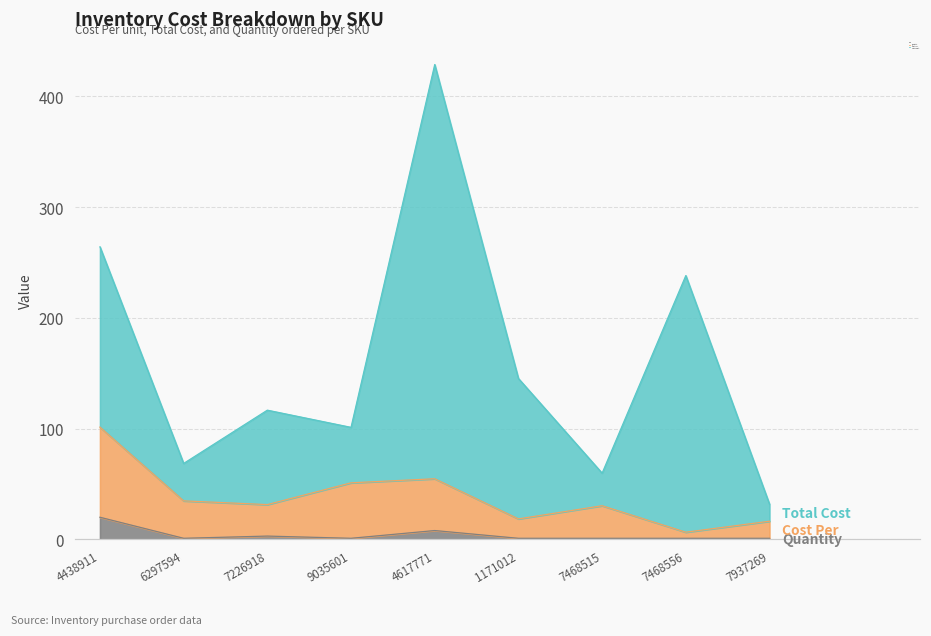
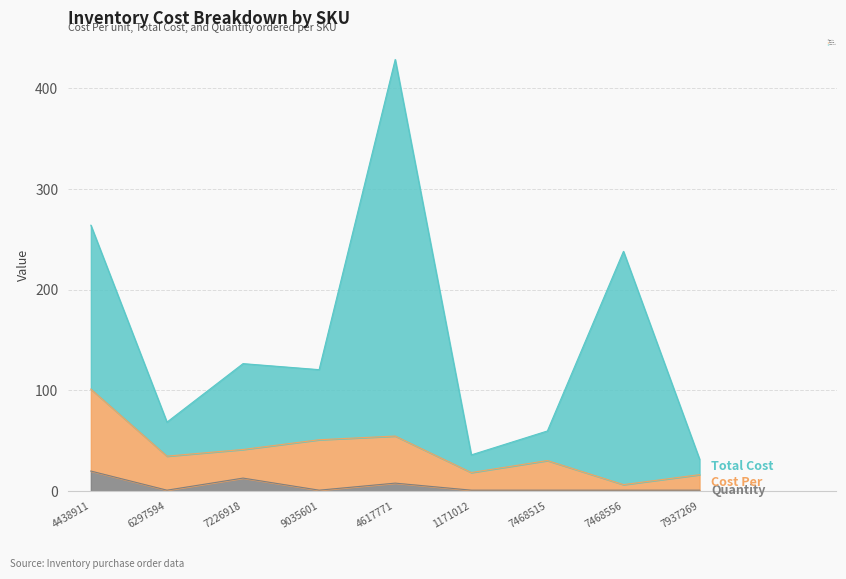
  {
    "Quantity": {
      "4438911": 20,
      "6297594": 1,
-     "7226918": 3,
+     "7226918": 13,
      "9035601": 1,
      "4617771": 8,
      "1171012": 1,
      "7468515": 1,
      "7468556": 1,
      "7937269": 1
    },
    "Cost Per": {
      "4438911": 81,
      "6297594": 34,
      "7226918": 28,
      "9035601": 50,
      "4617771": 47,
      "1171012": 18,
      "7468515": 29,
      "7468556": 6,
      "7937269": 15
    },
    "Total Cost": {
      "4438911": 163,
      "6297594": 34,
      "7226918": 85,
-     "9035601": 50,
+     "9035601": 70,
      "4617771": 374,
-     "1171012": 127,
+     "1171012": 18,
      "7468515": 29,
      "7468556": 232,
      "7937269": 15
    }
  }
